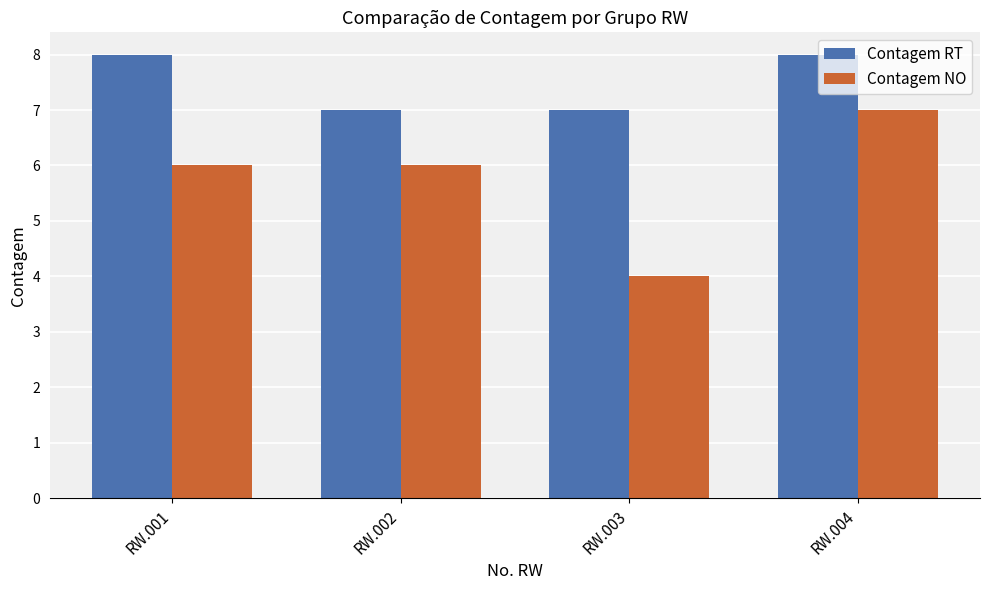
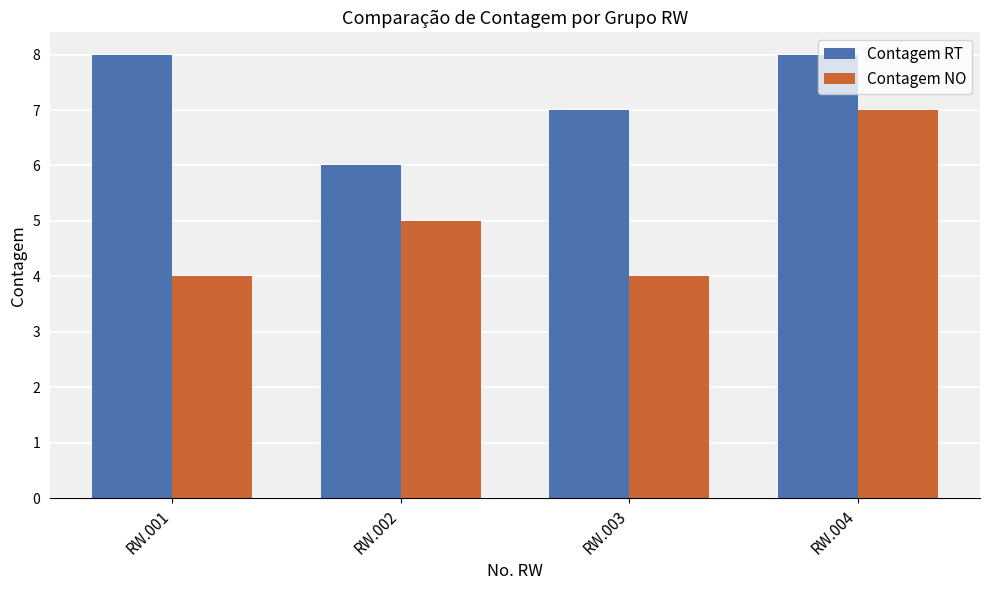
  {
    "Contagem RT": {
      "RW.001": 8,
-     "RW.002": 7,
+     "RW.002": 6,
      "RW.003": 7,
      "RW.004": 8
    },
    "Contagem NO": {
-     "RW.001": 6,
-     "RW.002": 6,
+     "RW.001": 4,
+     "RW.002": 5,
      "RW.003": 4,
      "RW.004": 7
    }
  }
